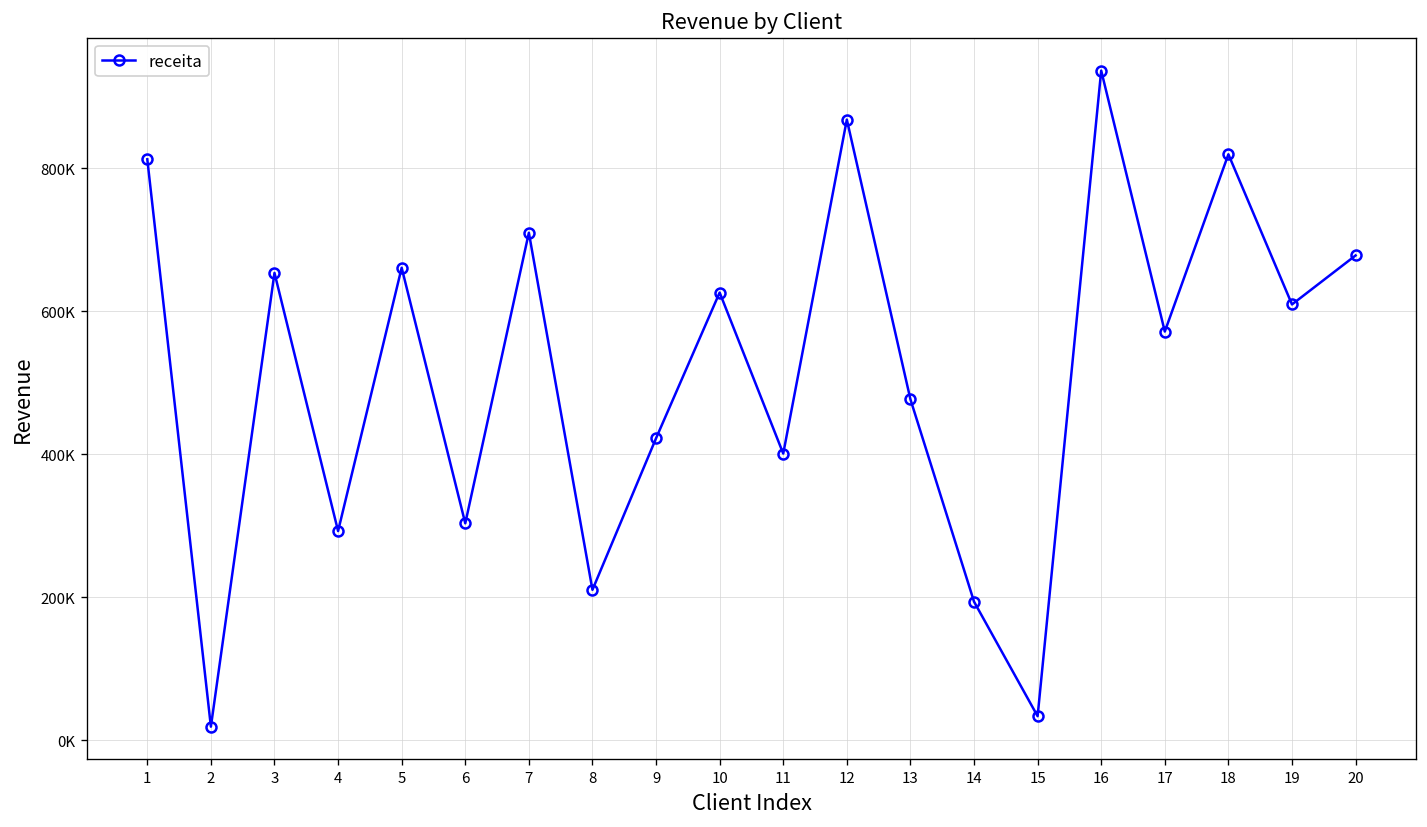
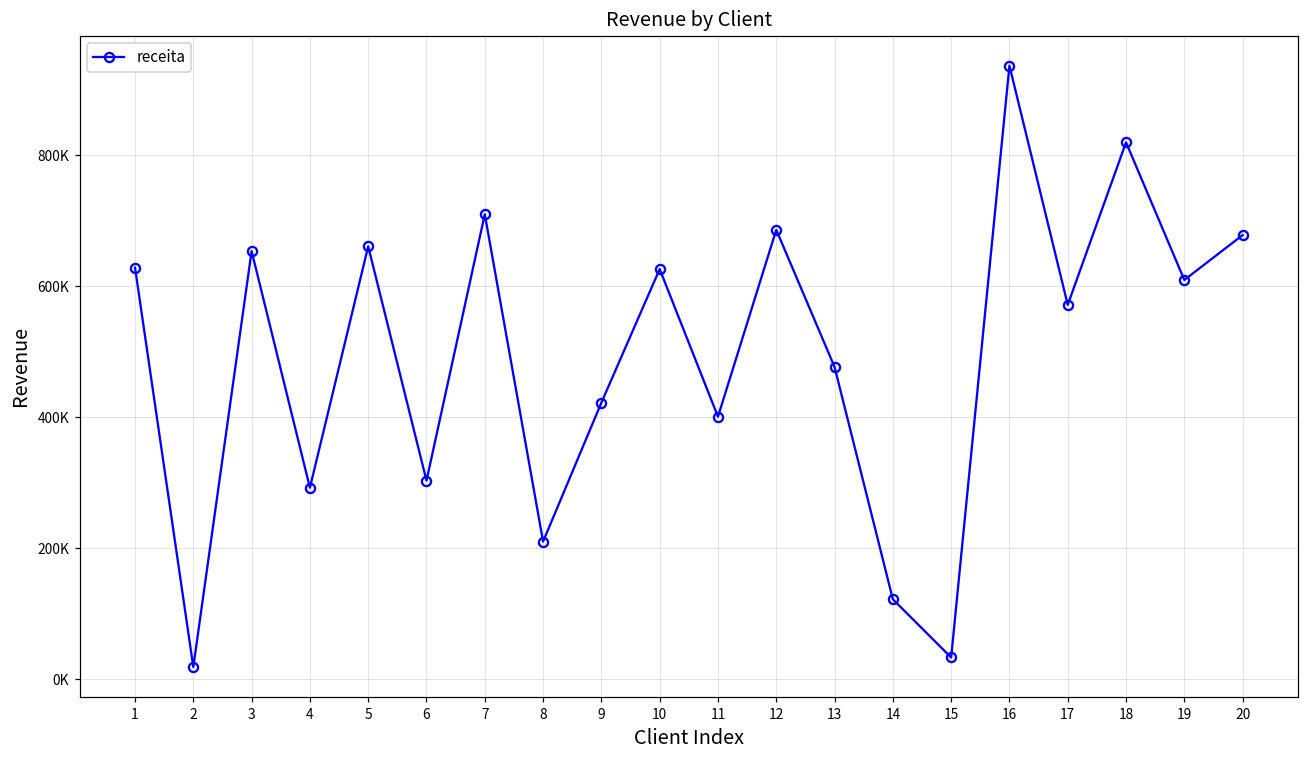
  {
-   "1": 810000,
+   "1": 630000,
    "2": 20000,
    "3": 650000,
    "4": 290000,
    "5": 660000,
    "6": 300000,
    "7": 710000,
    "8": 210000,
    "9": 420000,
    "10": 630000,
    "11": 400000,
-   "12": 870000,
+   "12": 690000,
    "13": 480000,
-   "14": 190000,
+   "14": 120000,
    "15": 30000,
    "16": 940000,
    "17": 570000,
    "18": 820000,
    "19": 610000,
    "20": 680000
  }
